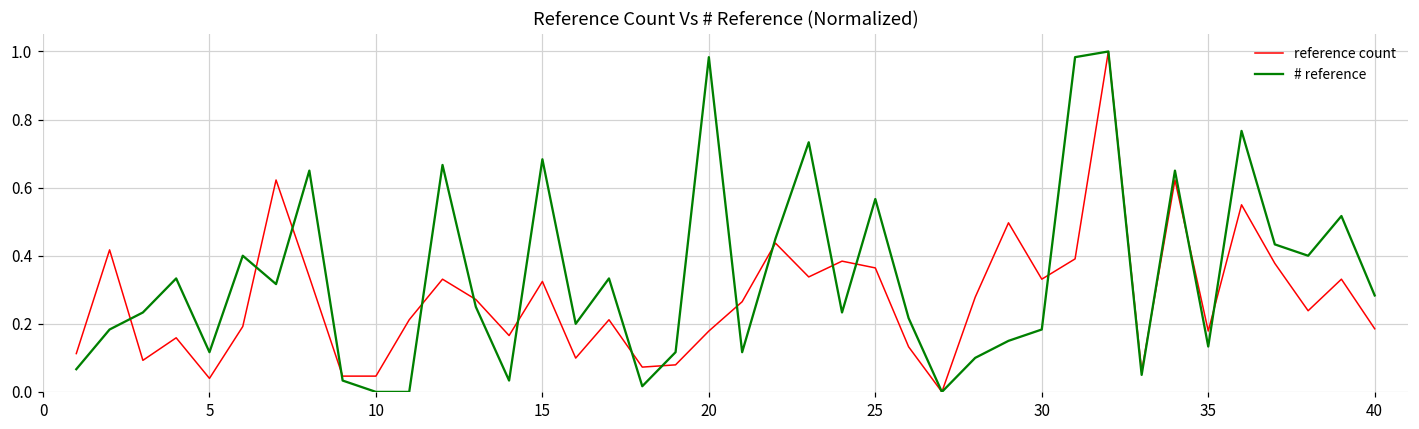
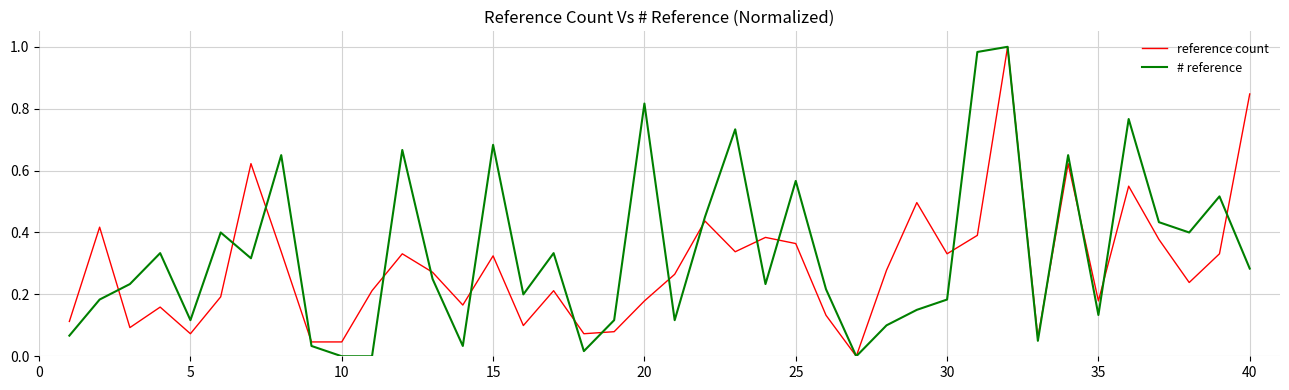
  {
    "reference count": {
-     "5": 0.04,
+     "5": 0.07,
      "10": 0.05,
      "15": 0.32,
      "20": 0.18,
      "25": 0.36,
      "30": 0.33,
      "35": 0.18,
-     "40": 0.19
+     "40": 0.85
    },
    "# reference": {
      "5": 0.12,
      "10": 0.00,
      "15": 0.68,
-     "20": 0.98,
+     "20": 0.82,
      "25": 0.57,
      "30": 0.18,
      "35": 0.13,
      "40": 0.28
    }
  }
